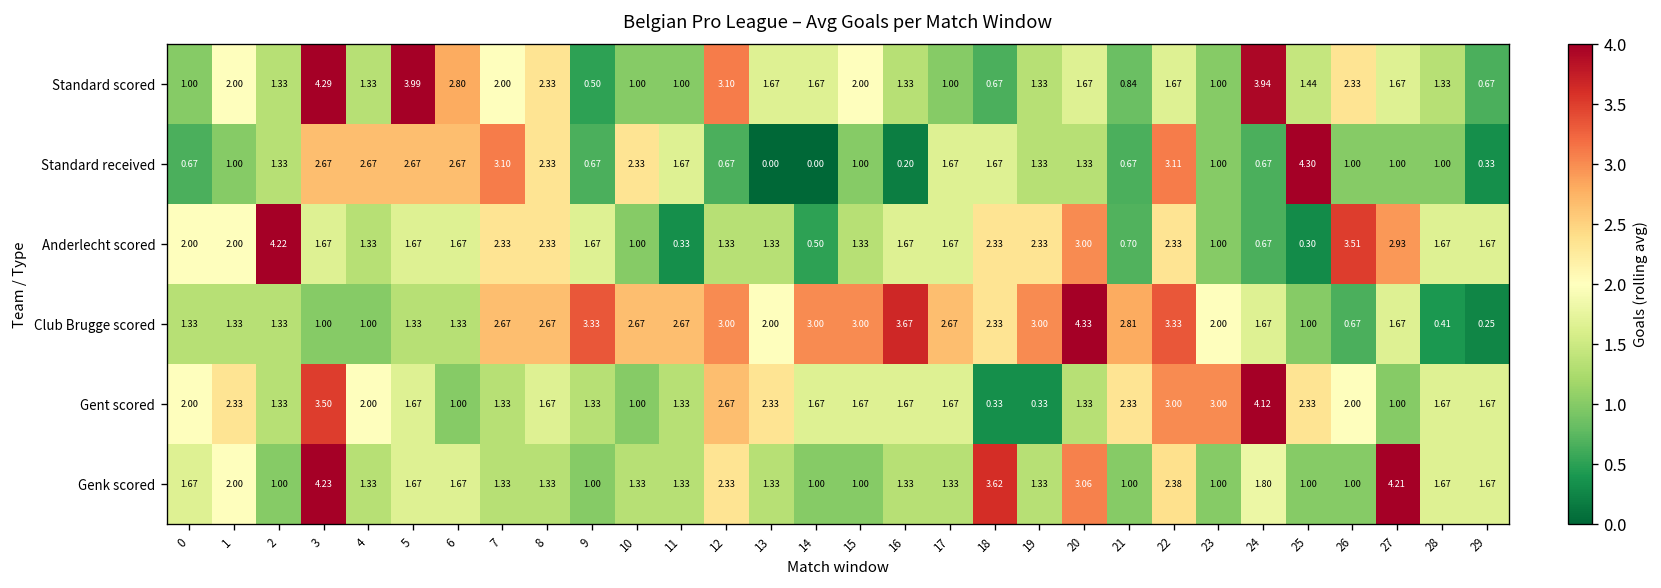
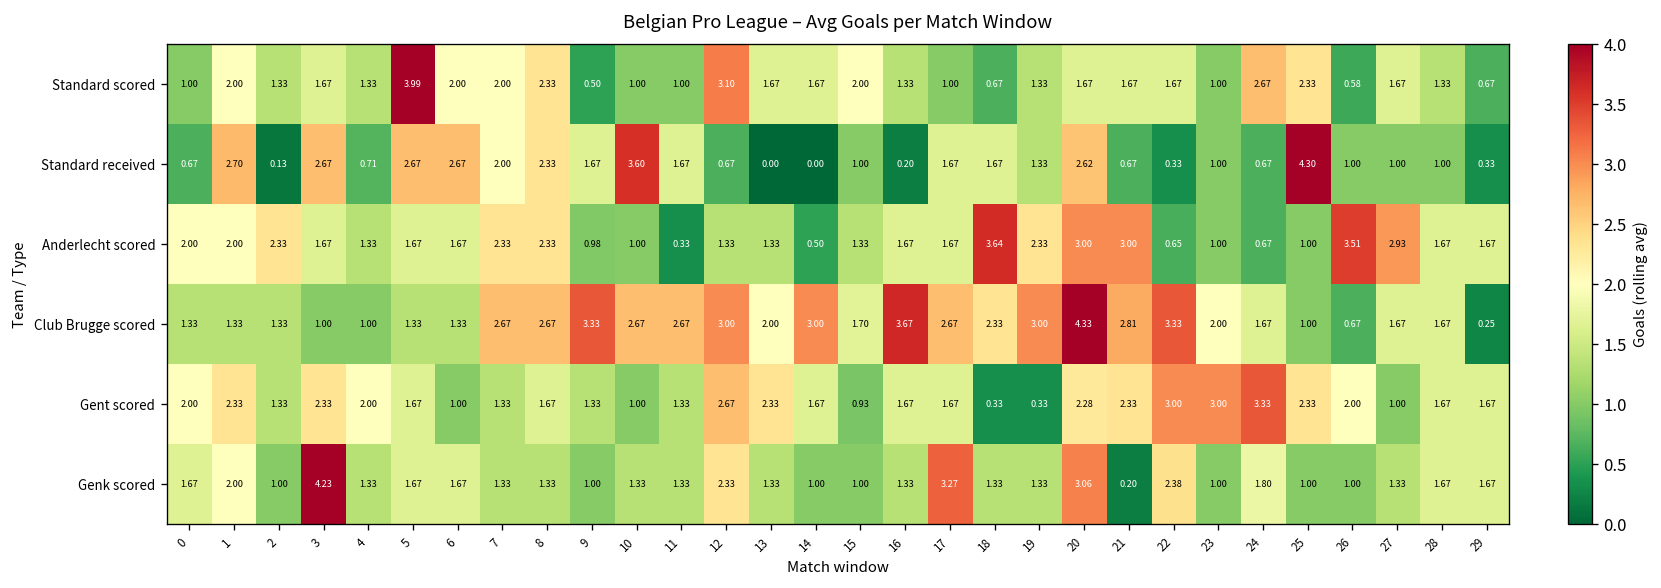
  {
    "Standard scored": {
      "0": 1.00,
      "1": 2.00,
      "2": 1.33,
-     "3": 4.29,
+     "3": 1.67,
      "4": 1.33,
      "5": 3.99,
-     "6": 2.80,
+     "6": 2.00,
      "7": 2.00,
      "8": 2.33,
      "9": 0.50,
      "10": 1.00,
      "11": 1.00,
      "12": 3.10,
      "13": 1.67,
      "14": 1.67,
      "15": 2.00,
      "16": 1.33,
      "17": 1.00,
      "18": 0.67,
      "19": 1.33,
      "20": 1.67,
-     "21": 0.84,
+     "21": 1.67,
      "22": 1.67,
      "23": 1.00,
-     "24": 3.94,
-     "25": 1.44,
-     "26": 2.33,
+     "24": 2.67,
+     "25": 2.33,
+     "26": 0.58,
      "27": 1.67,
      "28": 1.33,
      "29": 0.67
    },
    "Standard received": {
      "0": 0.67,
-     "1": 1.00,
-     "2": 1.33,
+     "1": 2.70,
+     "2": 0.13,
      "3": 2.67,
-     "4": 2.67,
+     "4": 0.71,
      "5": 2.67,
      "6": 2.67,
-     "7": 3.10,
+     "7": 2.00,
      "8": 2.33,
-     "9": 0.67,
-     "10": 2.33,
+     "9": 1.67,
+     "10": 3.60,
      "11": 1.67,
      "12": 0.67,
      "13": 0.00,
      "14": 0.00,
      "15": 1.00,
      "16": 0.20,
      "17": 1.67,
      "18": 1.67,
      "19": 1.33,
-     "20": 1.33,
+     "20": 2.62,
      "21": 0.67,
-     "22": 3.11,
+     "22": 0.33,
      "23": 1.00,
      "24": 0.67,
      "25": 4.30,
      "26": 1.00,
      "27": 1.00,
      "28": 1.00,
      "29": 0.33
    },
    "Anderlecht scored": {
      "0": 2.00,
      "1": 2.00,
-     "2": 4.22,
+     "2": 2.33,
      "3": 1.67,
      "4": 1.33,
      "5": 1.67,
      "6": 1.67,
      "7": 2.33,
      "8": 2.33,
-     "9": 1.67,
+     "9": 0.98,
      "10": 1.00,
      "11": 0.33,
      "12": 1.33,
      "13": 1.33,
      "14": 0.50,
      "15": 1.33,
      "16": 1.67,
      "17": 1.67,
-     "18": 2.33,
+     "18": 3.64,
      "19": 2.33,
      "20": 3.00,
-     "21": 0.70,
-     "22": 2.33,
+     "21": 3.00,
+     "22": 0.65,
      "23": 1.00,
      "24": 0.67,
-     "25": 0.30,
+     "25": 1.00,
      "26": 3.51,
      "27": 2.93,
      "28": 1.67,
      "29": 1.67
    },
    "Club Brugge scored": {
      "0": 1.33,
      "1": 1.33,
      "2": 1.33,
      "3": 1.00,
      "4": 1.00,
      "5": 1.33,
      "6": 1.33,
      "7": 2.67,
      "8": 2.67,
      "9": 3.33,
      "10": 2.67,
      "11": 2.67,
      "12": 3.00,
      "13": 2.00,
      "14": 3.00,
-     "15": 3.00,
+     "15": 1.70,
      "16": 3.67,
      "17": 2.67,
      "18": 2.33,
      "19": 3.00,
      "20": 4.33,
      "21": 2.81,
      "22": 3.33,
      "23": 2.00,
      "24": 1.67,
      "25": 1.00,
      "26": 0.67,
      "27": 1.67,
-     "28": 0.41,
+     "28": 1.67,
      "29": 0.25
    },
    "Gent scored": {
      "0": 2.00,
      "1": 2.33,
      "2": 1.33,
-     "3": 3.50,
+     "3": 2.33,
      "4": 2.00,
      "5": 1.67,
      "6": 1.00,
      "7": 1.33,
      "8": 1.67,
      "9": 1.33,
      "10": 1.00,
      "11": 1.33,
      "12": 2.67,
      "13": 2.33,
      "14": 1.67,
-     "15": 1.67,
+     "15": 0.93,
      "16": 1.67,
      "17": 1.67,
      "18": 0.33,
      "19": 0.33,
-     "20": 1.33,
+     "20": 2.28,
      "21": 2.33,
      "22": 3.00,
      "23": 3.00,
-     "24": 4.12,
+     "24": 3.33,
      "25": 2.33,
      "26": 2.00,
      "27": 1.00,
      "28": 1.67,
      "29": 1.67
    },
    "Genk scored": {
      "0": 1.67,
      "1": 2.00,
      "2": 1.00,
      "3": 4.23,
      "4": 1.33,
      "5": 1.67,
      "6": 1.67,
      "7": 1.33,
      "8": 1.33,
      "9": 1.00,
      "10": 1.33,
      "11": 1.33,
      "12": 2.33,
      "13": 1.33,
      "14": 1.00,
      "15": 1.00,
      "16": 1.33,
-     "17": 1.33,
-     "18": 3.62,
+     "17": 3.27,
+     "18": 1.33,
      "19": 1.33,
      "20": 3.06,
-     "21": 1.00,
+     "21": 0.20,
      "22": 2.38,
      "23": 1.00,
      "24": 1.80,
      "25": 1.00,
      "26": 1.00,
-     "27": 4.21,
+     "27": 1.33,
      "28": 1.67,
      "29": 1.67
    }
  }
